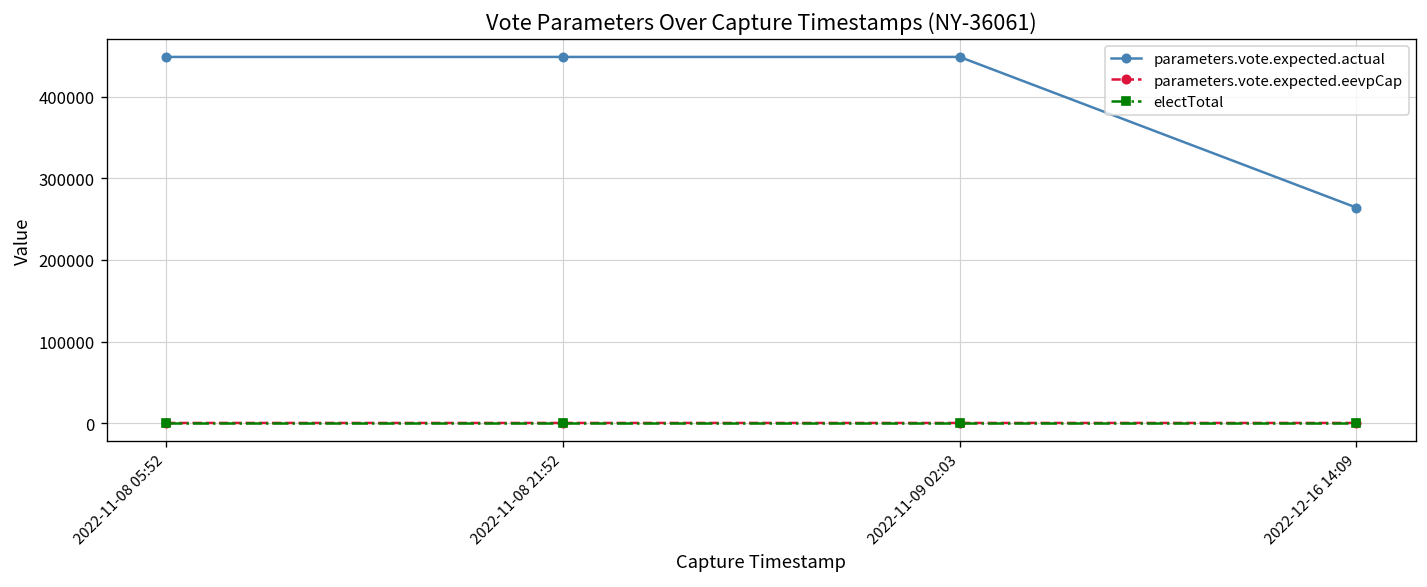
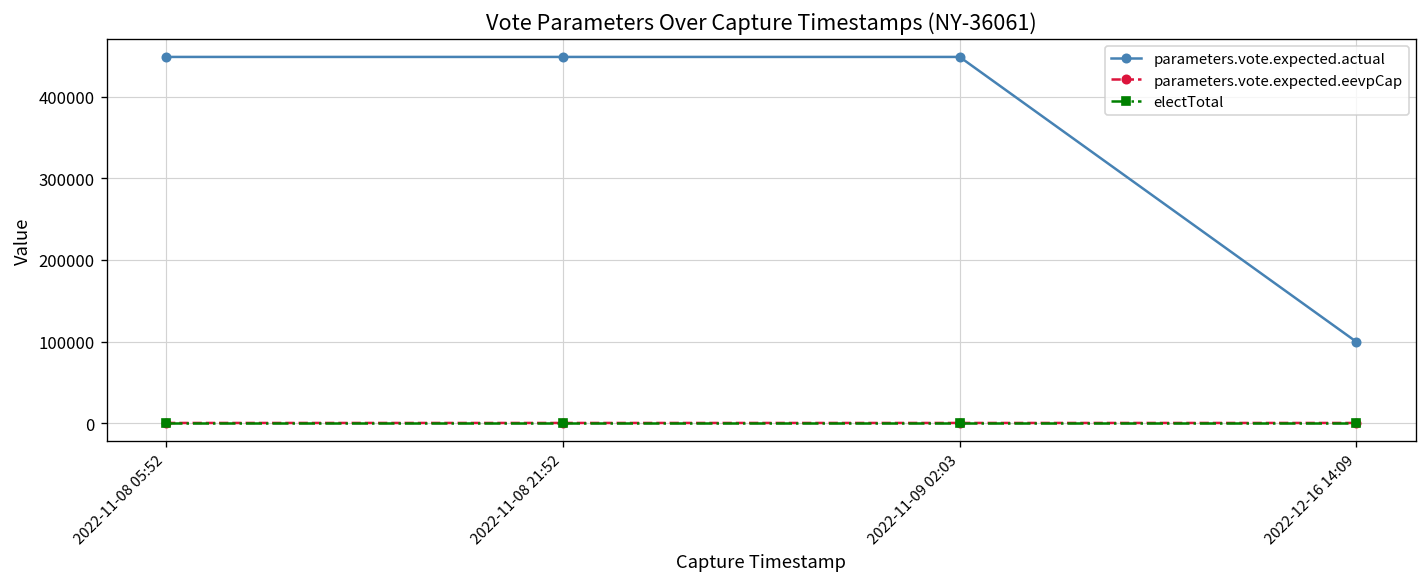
  {
    "parameters.vote.expected.actual": {
      "2022-11-08 05:52": 450000,
      "2022-11-08 21:52": 450000,
      "2022-11-09 02:03": 450000,
-     "2022-12-16 14:09": 260000
+     "2022-12-16 14:09": 100000
    },
    "electTotal": {
      "2022-11-08 05:52": 0,
      "2022-11-08 21:52": 0,
      "2022-11-09 02:03": 0,
      "2022-12-16 14:09": 0
    }
  }
